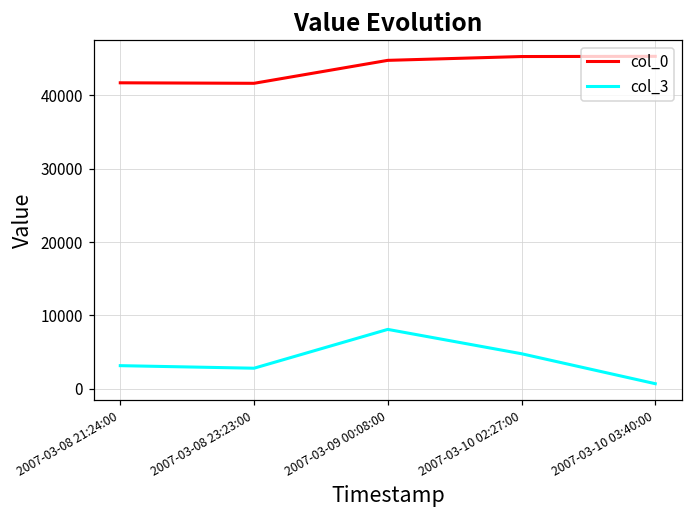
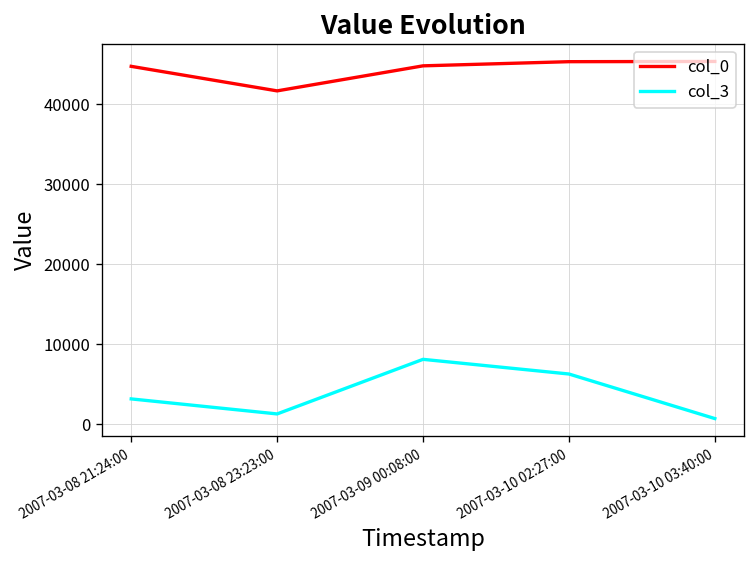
  {
    "col_0": {
-     "2007-03-08 21:24:00": 42000,
+     "2007-03-08 21:24:00": 45000,
      "2007-03-08 23:23:00": 42000,
      "2007-03-09 00:08:00": 45000,
      "2007-03-10 02:27:00": 45000
    },
    "col_3": {
      "2007-03-08 21:24:00": 3000,
-     "2007-03-08 23:23:00": 3000,
+     "2007-03-08 23:23:00": 1000,
      "2007-03-09 00:08:00": 8000,
-     "2007-03-10 02:27:00": 5000,
+     "2007-03-10 02:27:00": 6000,
      "2007-03-10 03:40:00": 1000
    }
  }
